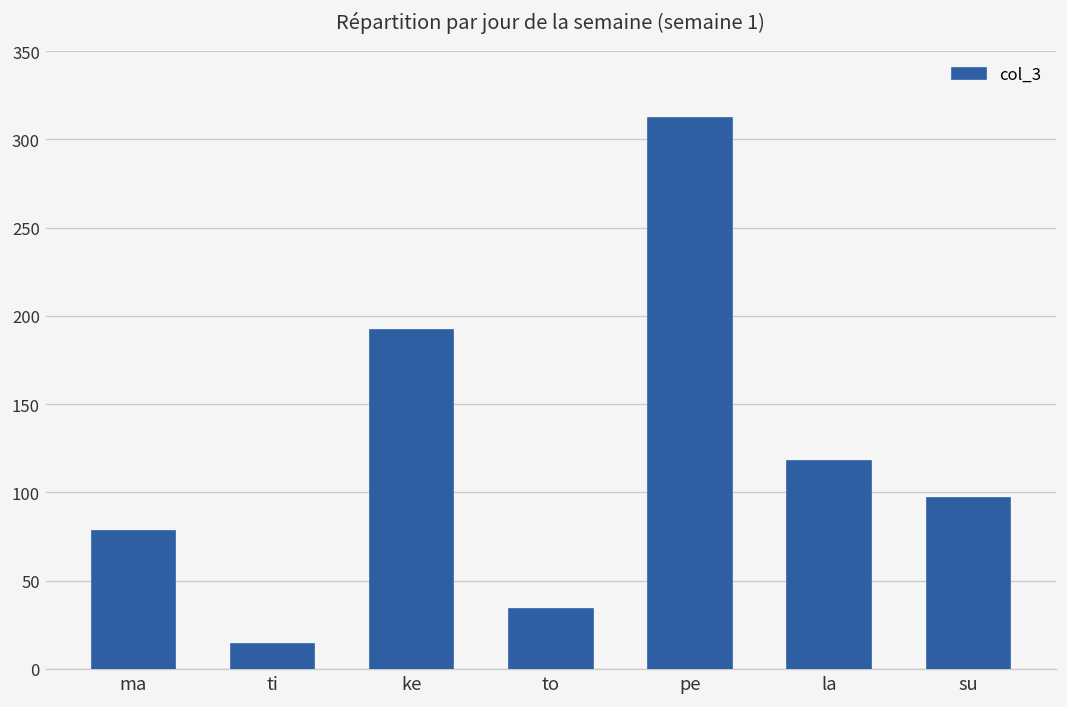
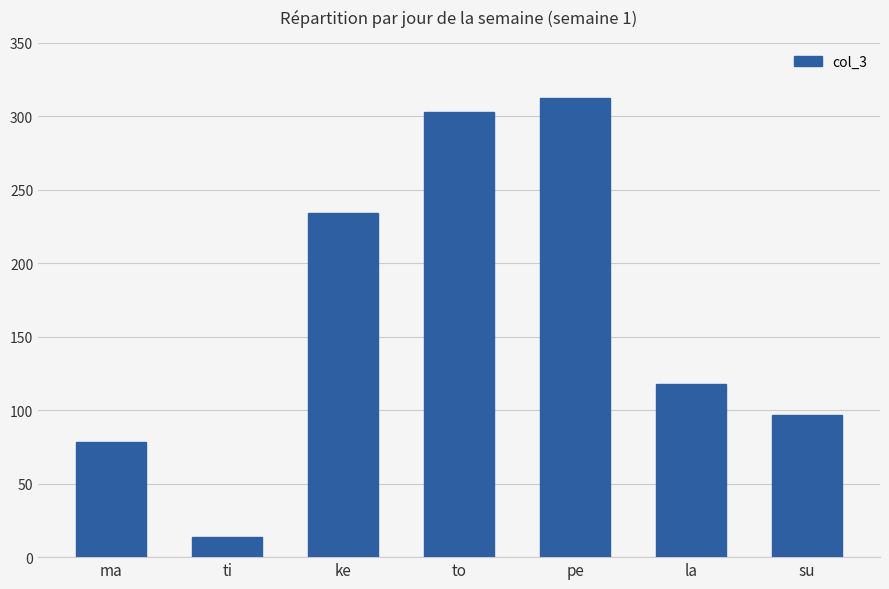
  {
    "ma": 78,
    "ti": 14,
-   "ke": 192,
-   "to": 34,
+   "ke": 234,
+   "to": 303,
    "pe": 312,
    "la": 118,
    "su": 97
  }
